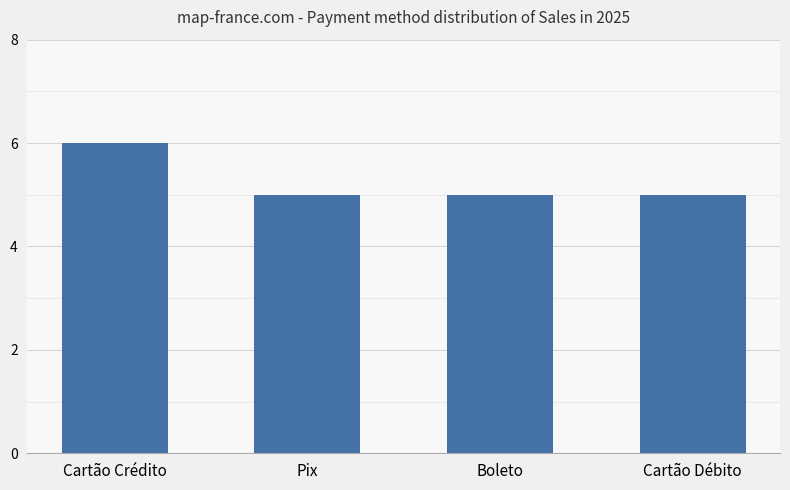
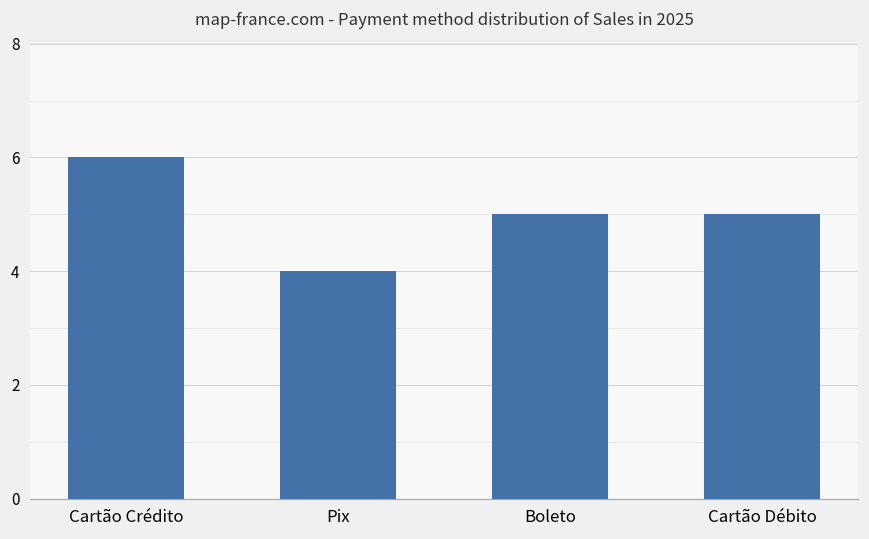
  {
    "Cartão Crédito": 6,
-   "Pix": 5,
+   "Pix": 4,
    "Boleto": 5,
    "Cartão Débito": 5
  }
